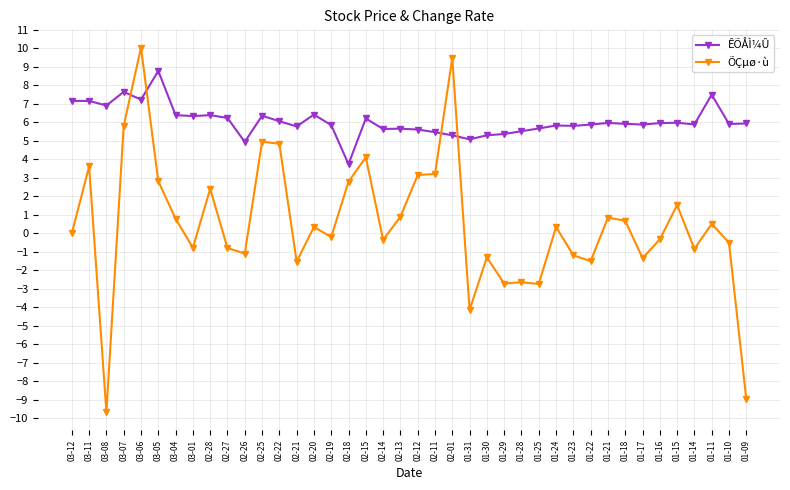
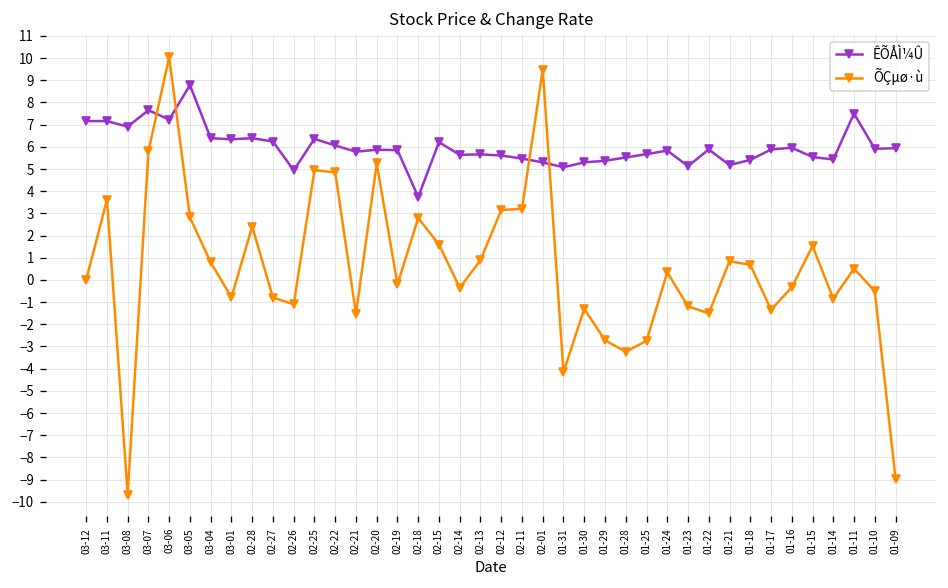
  {
    "ÊÕÅÌ¼Û": {
      "03-12": 7.2,
      "03-11": 7.2,
      "03-08": 6.9,
      "03-07": 7.7,
      "03-06": 7.2,
      "03-05": 8.8,
      "03-04": 6.4,
      "03-01": 6.3,
      "02-28": 6.4,
      "02-27": 6.2,
      "02-26": 4.9,
      "02-25": 6.4,
      "02-22": 6.1,
      "02-21": 5.8,
-     "02-20": 6.4,
+     "02-20": 5.9,
      "02-19": 5.9,
      "02-18": 3.7,
      "02-15": 6.2,
      "02-14": 5.6,
      "02-13": 5.7,
      "02-12": 5.6,
      "02-11": 5.5,
      "02-01": 5.3,
      "01-31": 5.1,
      "01-30": 5.3,
      "01-29": 5.4,
      "01-28": 5.5,
      "01-25": 5.7,
      "01-24": 5.8,
-     "01-23": 5.8,
+     "01-23": 5.1,
      "01-22": 5.9,
-     "01-21": 6.0,
-     "01-18": 5.9,
+     "01-21": 5.2,
+     "01-18": 5.4,
      "01-17": 5.9,
      "01-16": 6.0,
-     "01-15": 6.0,
-     "01-14": 5.9,
+     "01-15": 5.5,
+     "01-14": 5.4,
      "01-11": 7.5,
      "01-10": 5.9,
      "01-09": 5.9
    },
    "ÕÇµø·ù": {
      "03-12": 0.0,
      "03-11": 3.6,
      "03-08": -9.7,
      "03-07": 5.8,
      "03-06": 10.0,
      "03-05": 2.8,
      "03-04": 0.8,
      "03-01": -0.8,
      "02-28": 2.4,
      "02-27": -0.8,
      "02-26": -1.1,
      "02-25": 5.0,
      "02-22": 4.8,
      "02-21": -1.5,
-     "02-20": 0.3,
+     "02-20": 5.3,
      "02-19": -0.2,
      "02-18": 2.8,
-     "02-15": 4.1,
+     "02-15": 1.6,
      "02-14": -0.4,
      "02-13": 0.9,
      "02-12": 3.2,
      "02-11": 3.2,
      "02-01": 9.5,
      "01-31": -4.2,
      "01-30": -1.3,
      "01-29": -2.7,
-     "01-28": -2.6,
+     "01-28": -3.2,
      "01-25": -2.7,
      "01-24": 0.3,
      "01-23": -1.2,
      "01-22": -1.5,
      "01-21": 0.8,
      "01-18": 0.7,
      "01-17": -1.3,
      "01-16": -0.3,
      "01-15": 1.5,
      "01-14": -0.8,
      "01-11": 0.5,
      "01-10": -0.5,
      "01-09": -9.0
    }
  }
